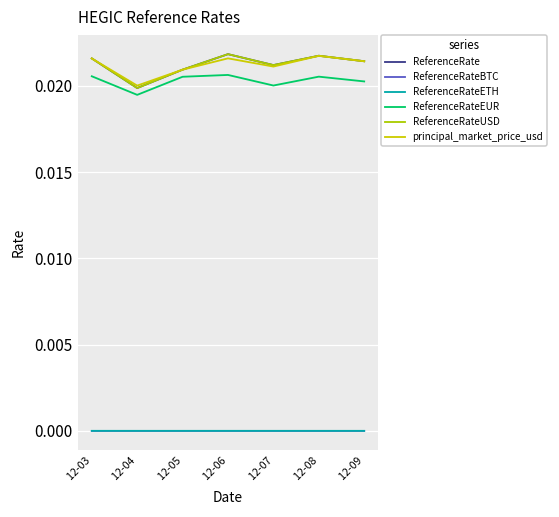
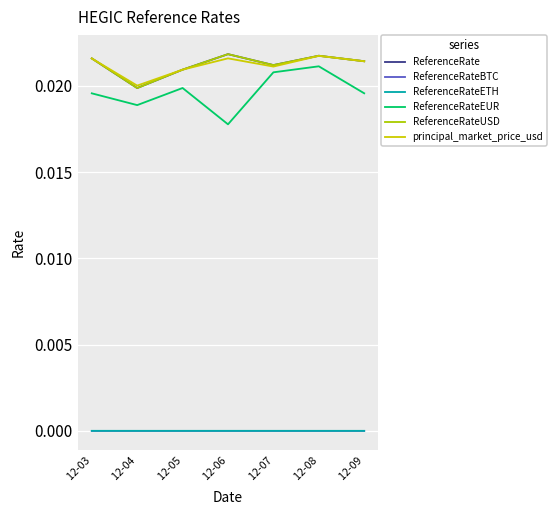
  {
    "ReferenceRateETH": {
      "12-03": 0.0000,
      "12-04": 0.0000,
      "12-05": 0.0000,
      "12-06": 0.0000,
      "12-07": 0.0000,
      "12-08": 0.0000,
      "12-09": 0.0000
    },
    "ReferenceRateEUR": {
-     "12-03": 0.0206,
-     "12-04": 0.0195,
-     "12-05": 0.0205,
-     "12-06": 0.0206,
-     "12-07": 0.0200,
-     "12-08": 0.0205,
-     "12-09": 0.0203
+     "12-03": 0.0196,
+     "12-04": 0.0189,
+     "12-05": 0.0199,
+     "12-06": 0.0178,
+     "12-07": 0.0208,
+     "12-08": 0.0211,
+     "12-09": 0.0196
    }
  }
